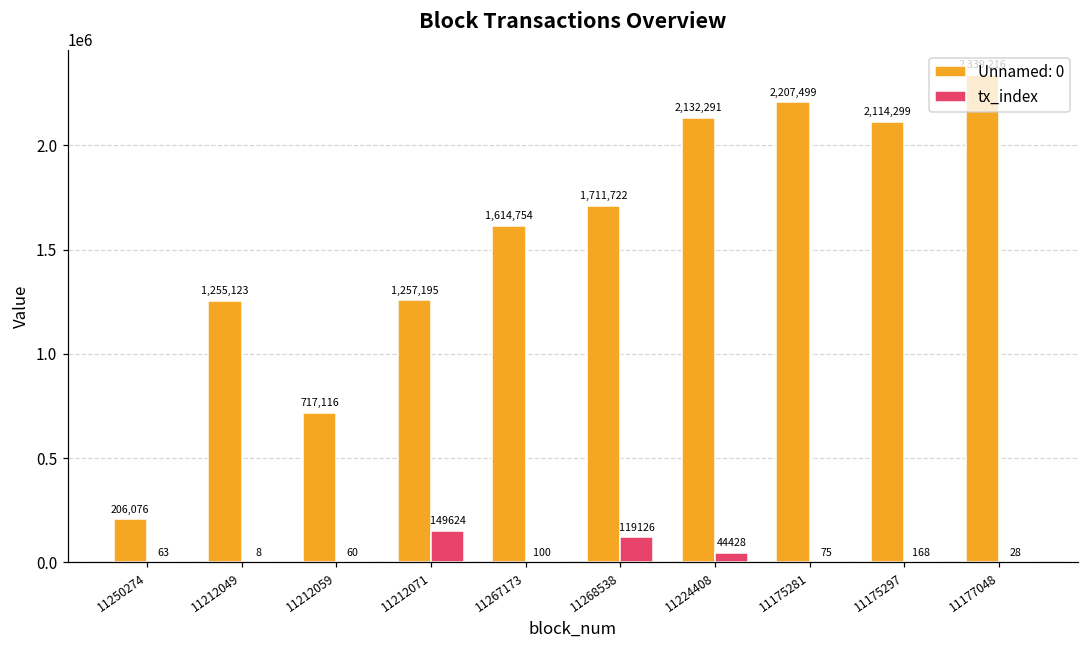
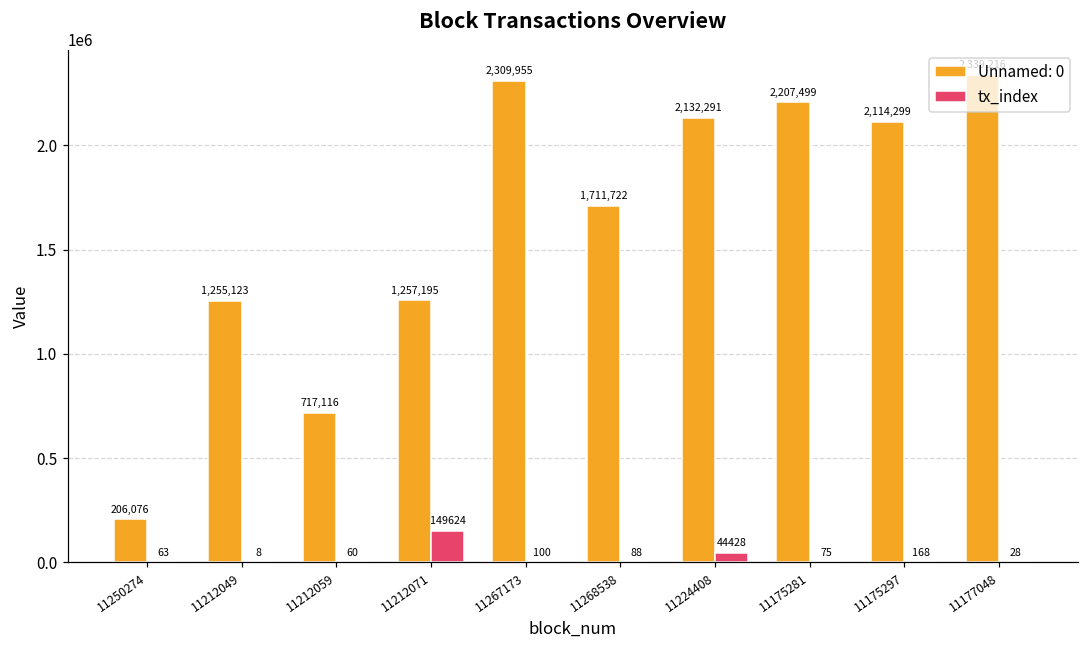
  {
    "Unnamed: 0": {
      "11250274": "206,076",
      "11212049": "1,255,123",
      "11212059": "717,116",
      "11212071": "1,257,195",
-     "11267173": "1,614,754",
+     "11267173": "2,309,955",
      "11268538": "1,711,722",
      "11224408": "2,132,291",
      "11175281": "2,207,499",
      "11175297": "2,114,299"
    },
    "tx_index": {
      "11250274": "63",
      "11212049": "8",
      "11212059": "60",
      "11212071": "149624",
      "11267173": "100",
-     "11268538": "119126",
+     "11268538": "88",
      "11224408": "44428",
      "11175281": "75",
      "11175297": "168",
      "11177048": "28"
    }
  }
